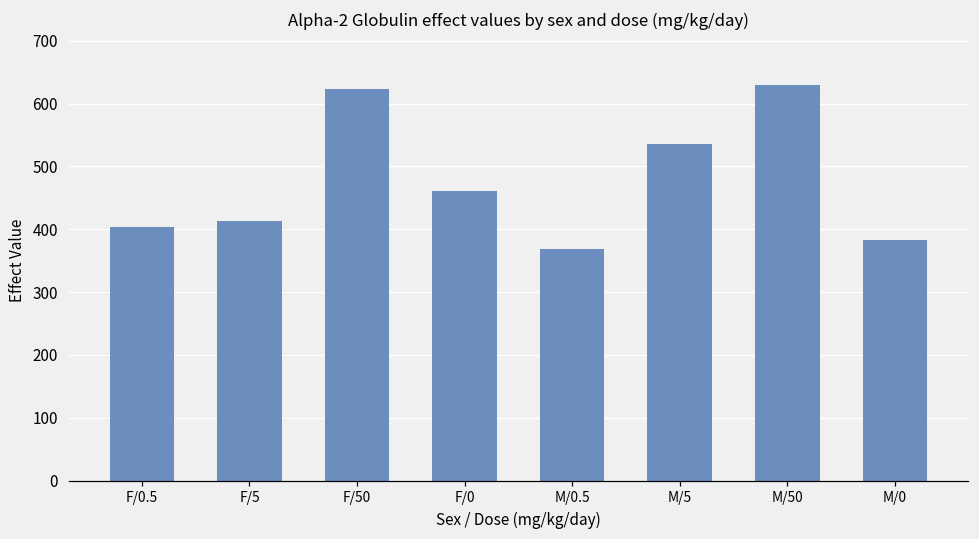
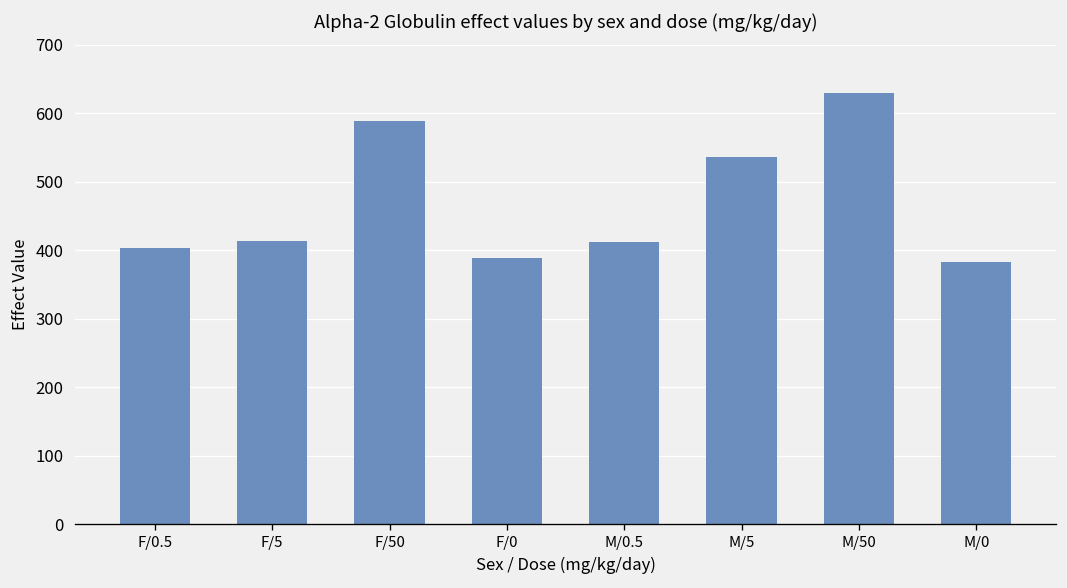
  {
    "F/0.5": 400,
    "F/5": 410,
-   "F/50": 620,
-   "F/0": 460,
-   "M/0.5": 370,
+   "F/50": 590,
+   "F/0": 390,
+   "M/0.5": 410,
    "M/5": 540,
    "M/50": 630,
    "M/0": 380
  }
